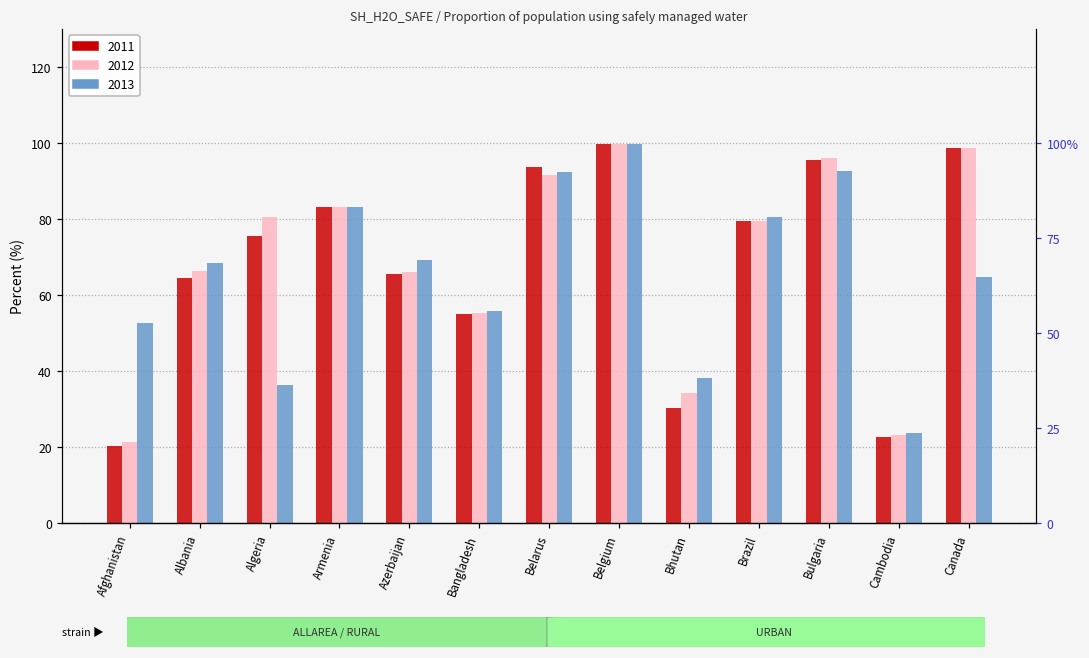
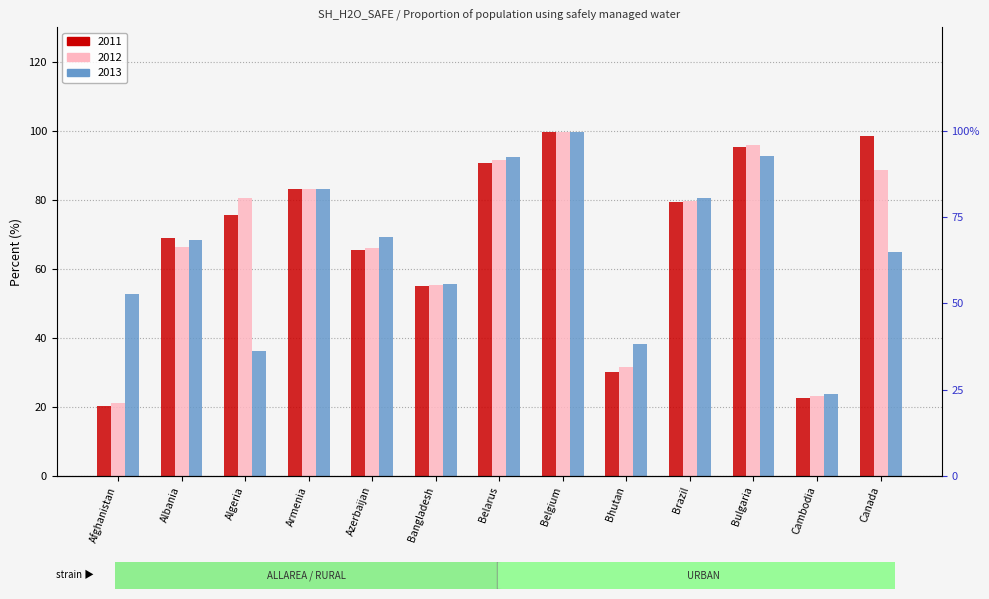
  {
    "2011": {
      "Afghanistan": 20,
-     "Albania": 64,
+     "Albania": 69,
      "Algeria": 75,
      "Armenia": 83,
      "Azerbaijan": 66,
      "Bangladesh": 55,
-     "Belarus": 94,
+     "Belarus": 91,
      "Belgium": 100,
      "Bhutan": 30,
      "Brazil": 79,
      "Bulgaria": 95,
      "Cambodia": 23,
      "Canada": 99
    },
    "2012": {
      "Afghanistan": 21,
      "Albania": 66,
      "Algeria": 80,
      "Armenia": 83,
      "Azerbaijan": 66,
      "Bangladesh": 55,
      "Belarus": 92,
      "Belgium": 100,
-     "Bhutan": 34,
+     "Bhutan": 31,
      "Brazil": 80,
      "Bulgaria": 96,
      "Cambodia": 23,
-     "Canada": 99
+     "Canada": 89
    },
    "2013": {
      "Afghanistan": 53,
      "Albania": 68,
      "Algeria": 36,
      "Armenia": 83,
      "Azerbaijan": 69,
      "Bangladesh": 56,
      "Belarus": 92,
      "Belgium": 100,
      "Bhutan": 38,
      "Brazil": 80,
      "Bulgaria": 93,
      "Cambodia": 24,
      "Canada": 65
    }
  }
